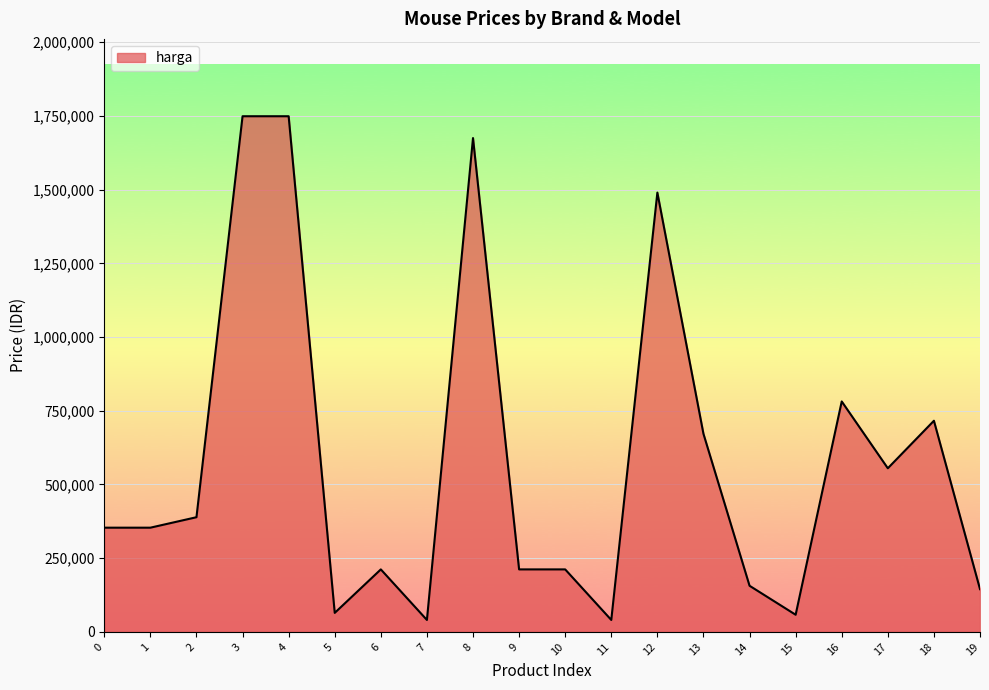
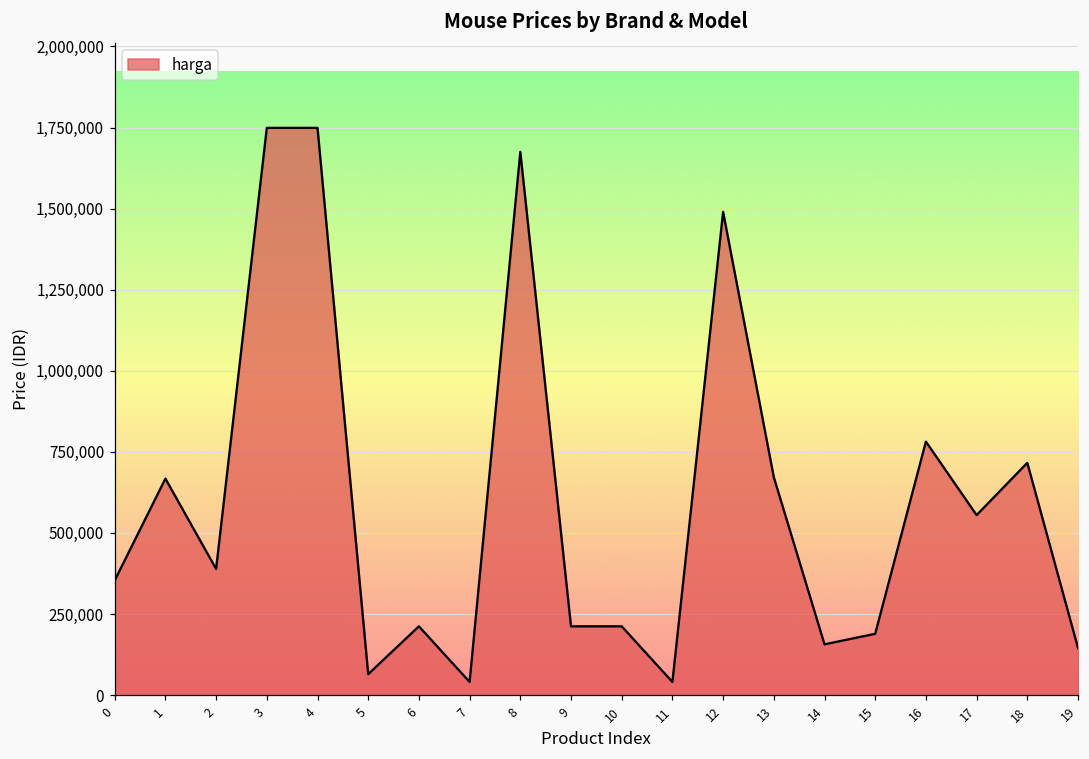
  {
    "0": "350,000",
-   "1": "350,000",
+   "1": "670,000",
    "2": "390,000",
    "3": "1,750,000",
    "4": "1,750,000",
    "5": "60,000",
    "6": "210,000",
    "7": "40,000",
    "8": "1,680,000",
    "9": "210,000",
    "10": "210,000",
    "11": "40,000",
    "12": "1,490,000",
    "13": "670,000",
    "14": "160,000",
-   "15": "60,000",
+   "15": "190,000",
    "16": "780,000",
    "17": "560,000",
    "18": "720,000",
    "19": "150,000"
  }
